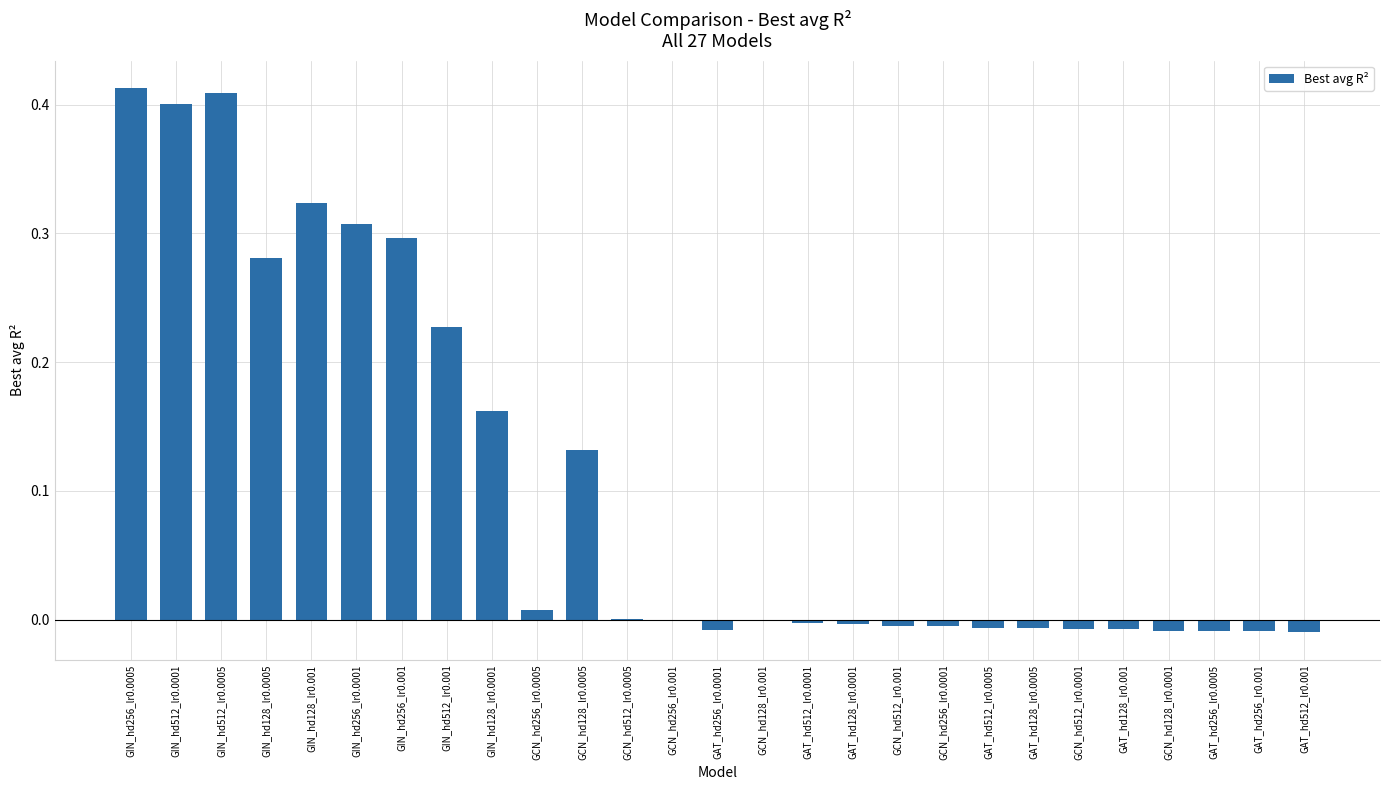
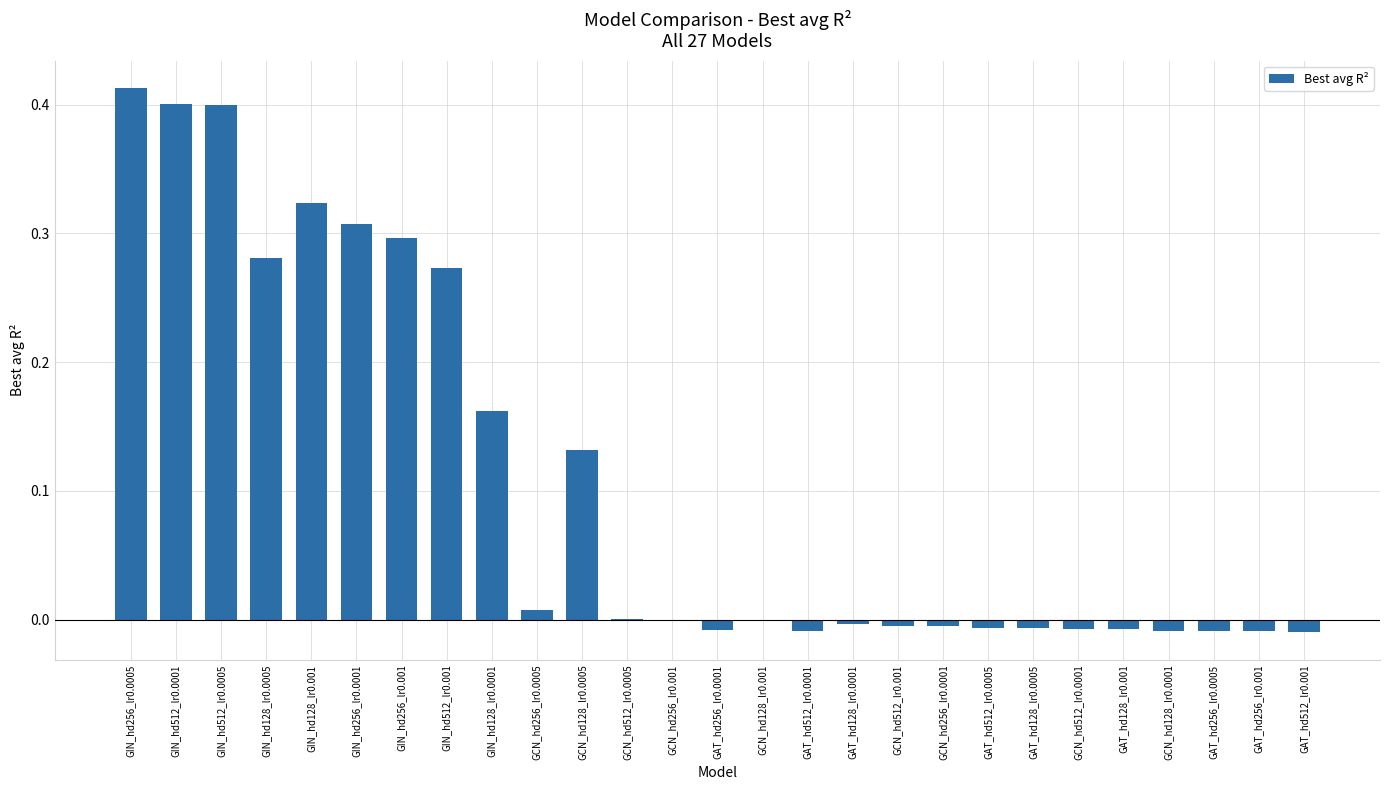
  {
    "GIN_hd256_lr0.0005": 0.413,
    "GIN_hd512_lr0.0001": 0.400,
-   "GIN_hd512_lr0.0005": 0.409,
+   "GIN_hd512_lr0.0005": 0.400,
    "GIN_hd128_lr0.0005": 0.281,
    "GIN_hd128_lr0.001": 0.324,
    "GIN_hd256_lr0.0001": 0.307,
    "GIN_hd256_lr0.001": 0.297,
-   "GIN_hd512_lr0.001": 0.227,
+   "GIN_hd512_lr0.001": 0.274,
    "GIN_hd128_lr0.0001": 0.162,
    "GCN_hd256_lr0.0005": 0.008,
    "GCN_hd128_lr0.0005": 0.132,
    "GAT_hd256_lr0.0001": -0.008,
-   "GAT_hd512_lr0.0001": -0.003,
+   "GAT_hd512_lr0.0001": -0.009,
    "GAT_hd128_lr0.0001": -0.003,
    "GCN_hd512_lr0.001": -0.005,
    "GCN_hd256_lr0.0001": -0.005,
    "GAT_hd512_lr0.0005": -0.007,
    "GAT_hd128_lr0.0005": -0.007,
    "GCN_hd512_lr0.0001": -0.007,
    "GAT_hd128_lr0.001": -0.008,
    "GCN_hd128_lr0.0001": -0.009,
    "GAT_hd256_lr0.0005": -0.009,
    "GAT_hd256_lr0.001": -0.009,
    "GAT_hd512_lr0.001": -0.010
  }
